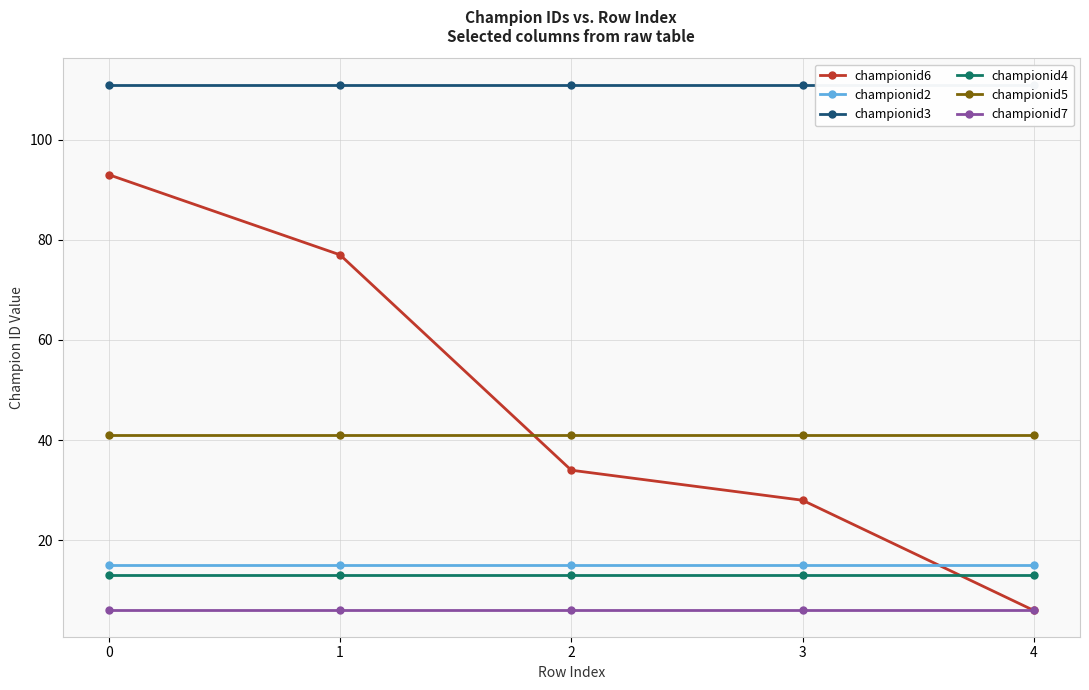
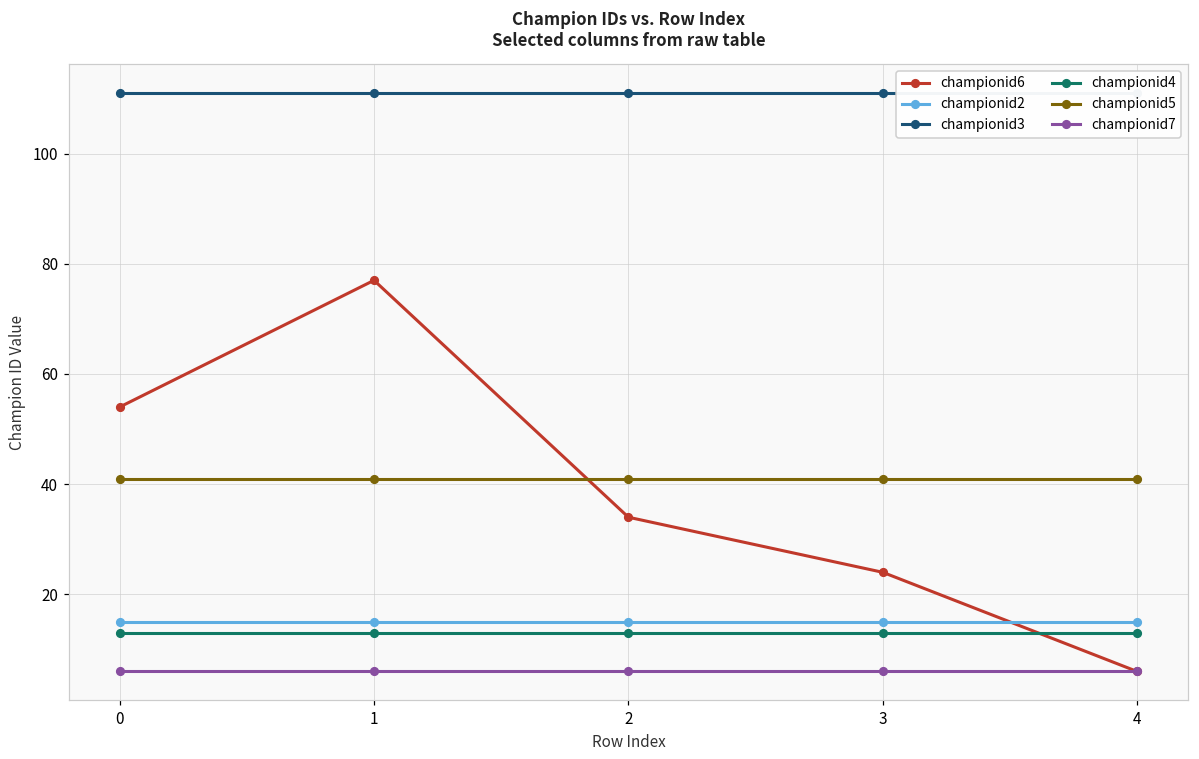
  {
    "championid6": {
-     "0": 93,
+     "0": 54,
      "1": 77,
      "2": 34,
-     "3": 28
+     "3": 24
    },
    "championid2": {
      "0": 15,
      "1": 15,
      "2": 15,
      "3": 15,
      "4": 15
    },
    "championid5": {
      "0": 41,
      "1": 41,
      "2": 41,
      "3": 41,
      "4": 41
    },
    "championid7": {
      "0": 6,
      "1": 6,
      "2": 6,
      "3": 6
    }
  }
